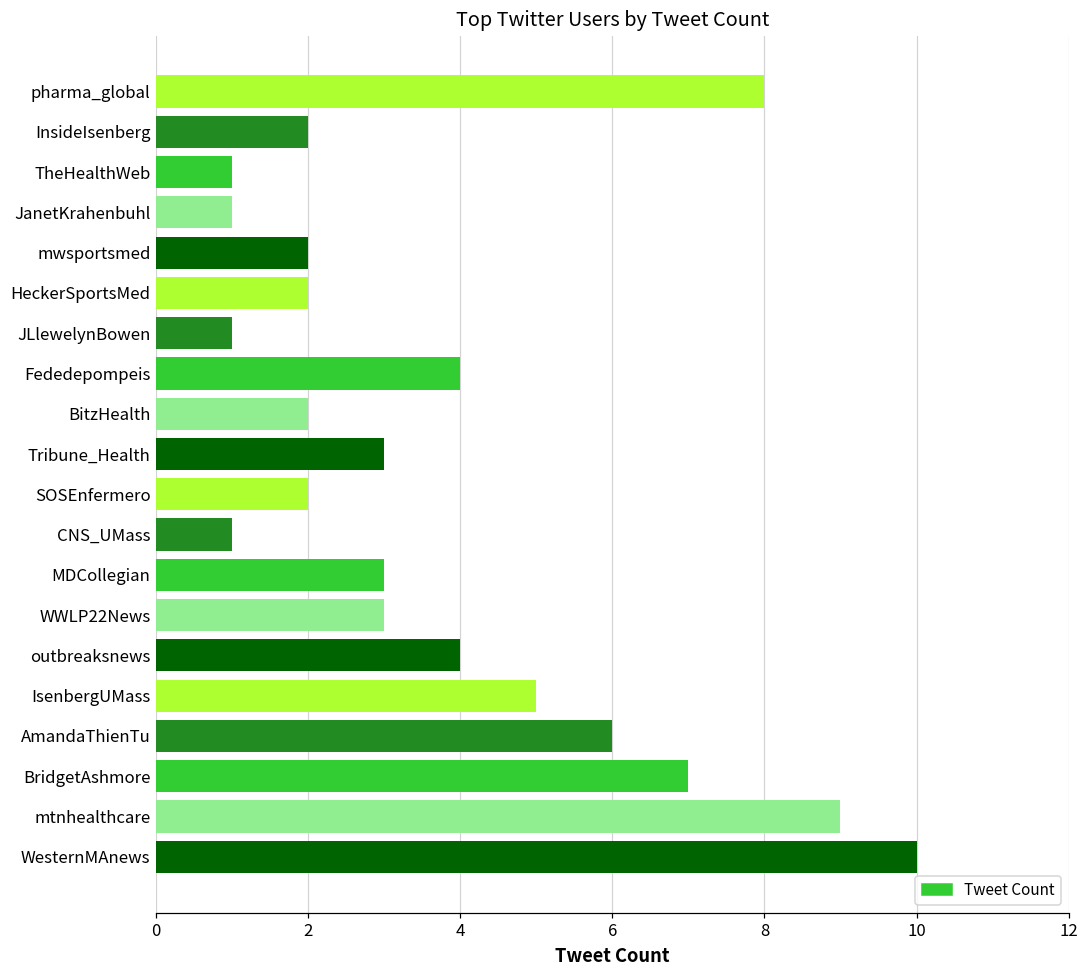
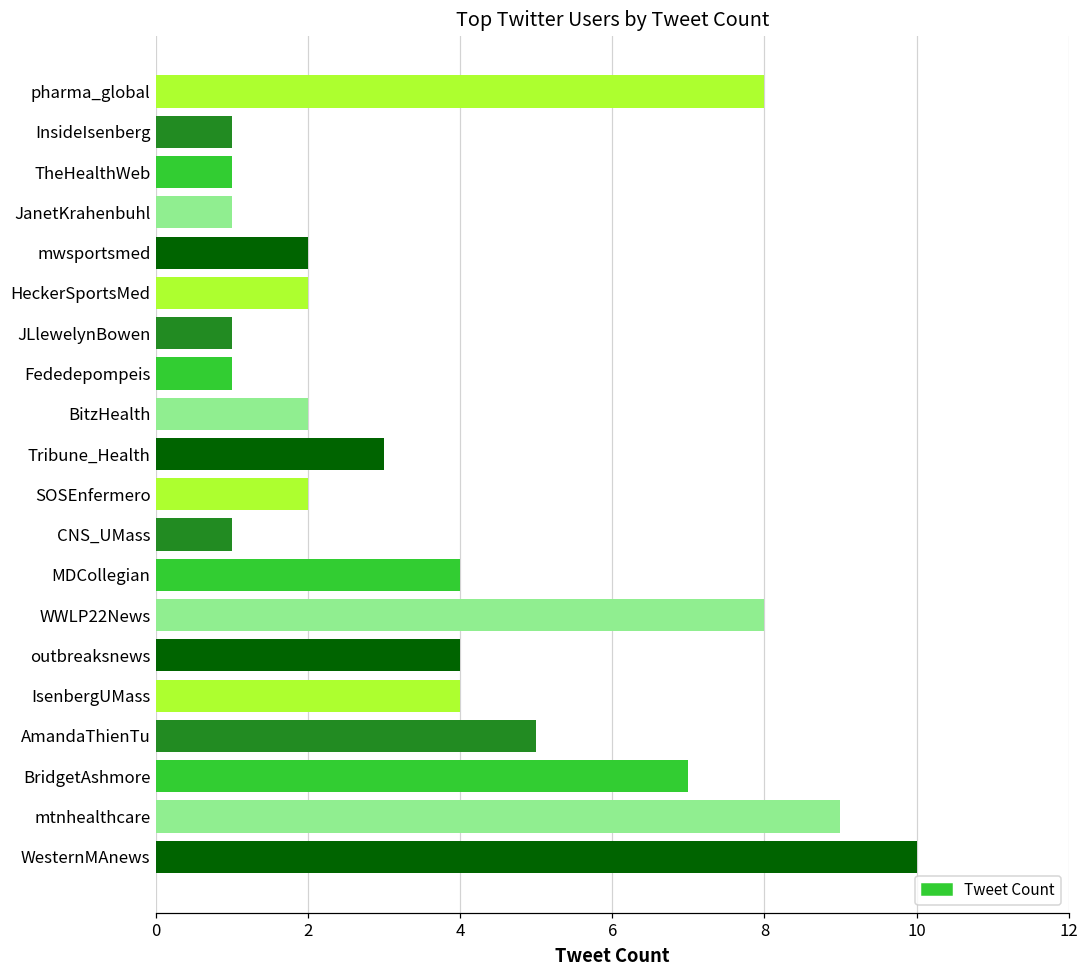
  {
    "pharma_global": 8,
-   "InsideIsenberg": 2,
+   "InsideIsenberg": 1,
    "TheHealthWeb": 1,
    "JanetKrahenbuhl": 1,
    "mwsportsmed": 2,
    "HeckerSportsMed": 2,
    "JLlewelynBowen": 1,
-   "Fededepompeis": 4,
+   "Fededepompeis": 1,
    "BitzHealth": 2,
    "Tribune_Health": 3,
    "SOSEnfermero": 2,
    "CNS_UMass": 1,
-   "MDCollegian": 3,
-   "WWLP22News": 3,
+   "MDCollegian": 4,
+   "WWLP22News": 8,
    "outbreaksnews": 4,
-   "IsenbergUMass": 5,
-   "AmandaThienTu": 6,
+   "IsenbergUMass": 4,
+   "AmandaThienTu": 5,
    "BridgetAshmore": 7,
    "mtnhealthcare": 9,
    "WesternMAnews": 10
  }
